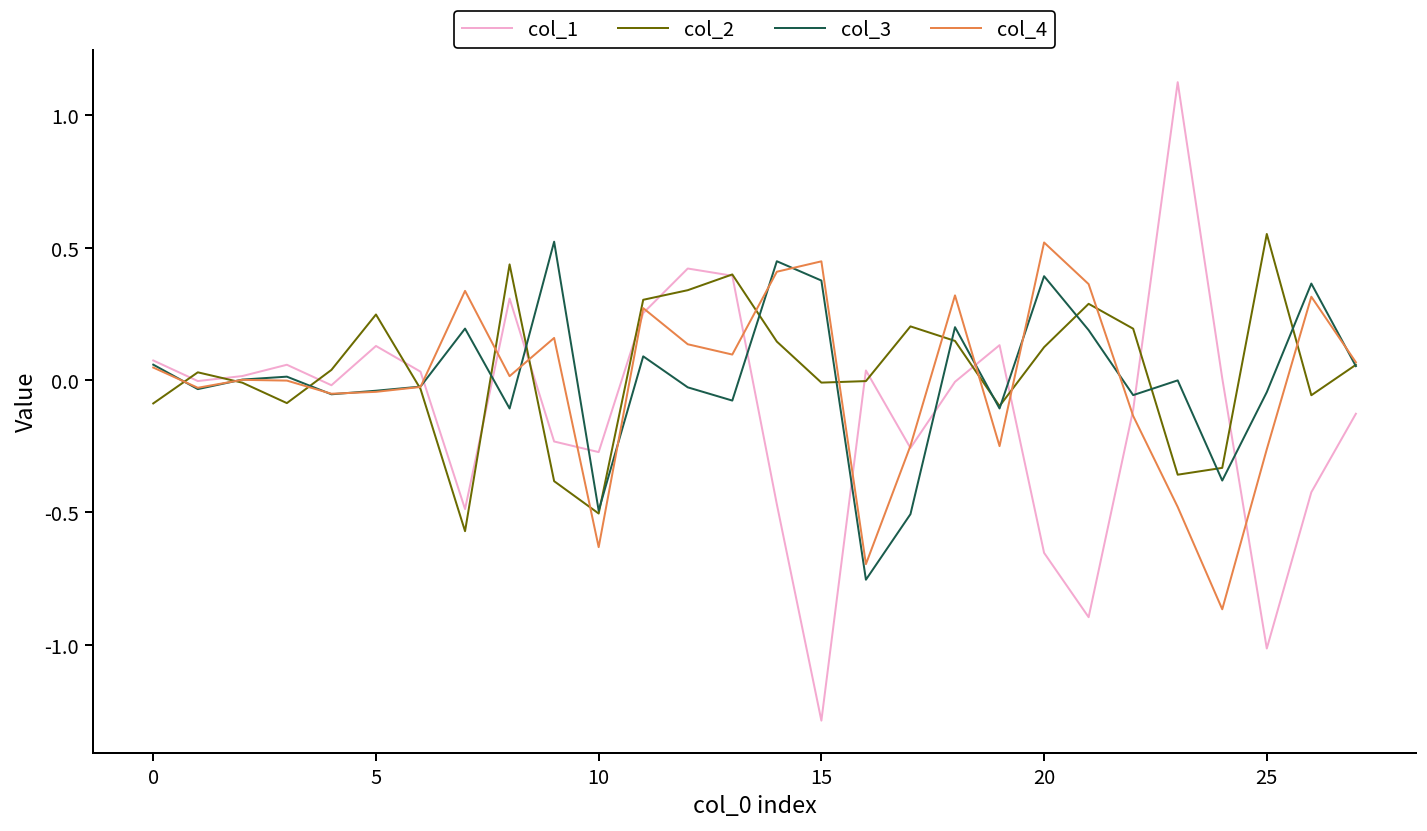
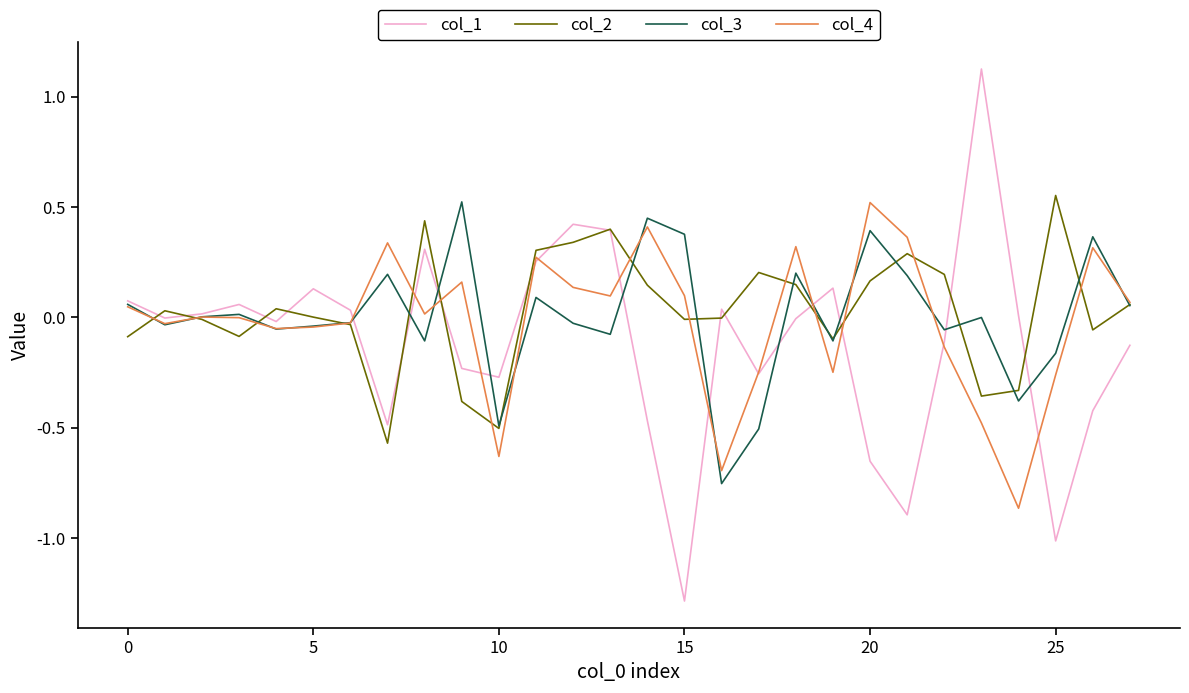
  {
    "col_1": {
      "0": 0.07,
      "5": 0.13,
      "10": -0.27,
      "15": -1.29,
      "20": -0.65,
      "25": -1.01
    },
    "col_2": {
      "0": -0.09,
-     "5": 0.25,
+     "5": 0.00,
      "15": -0.01,
-     "20": 0.12,
+     "20": 0.16,
      "25": 0.55
    },
    "col_3": {
      "15": 0.38,
      "20": 0.39,
-     "25": -0.05
+     "25": -0.16
    },
    "col_4": {
      "10": -0.63,
-     "15": 0.45,
+     "15": 0.10,
      "20": 0.52,
      "25": -0.26
    }
  }
